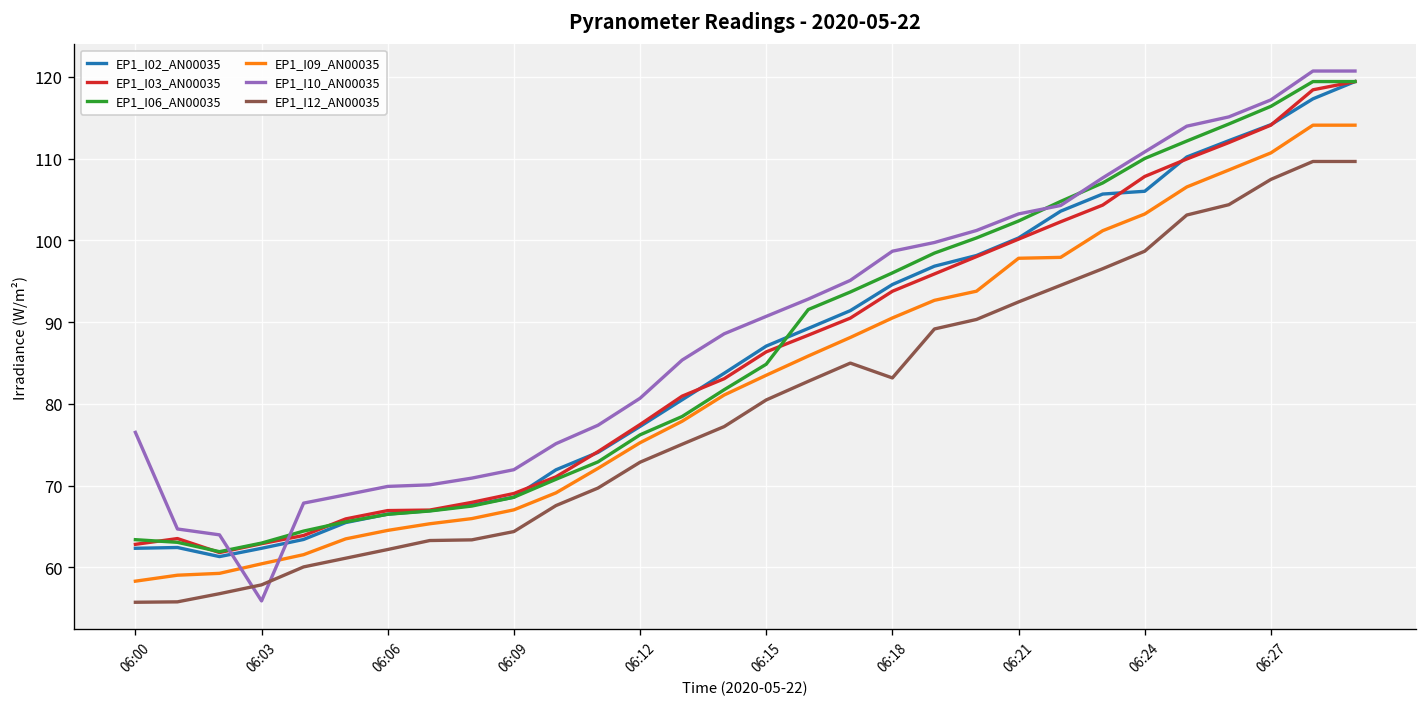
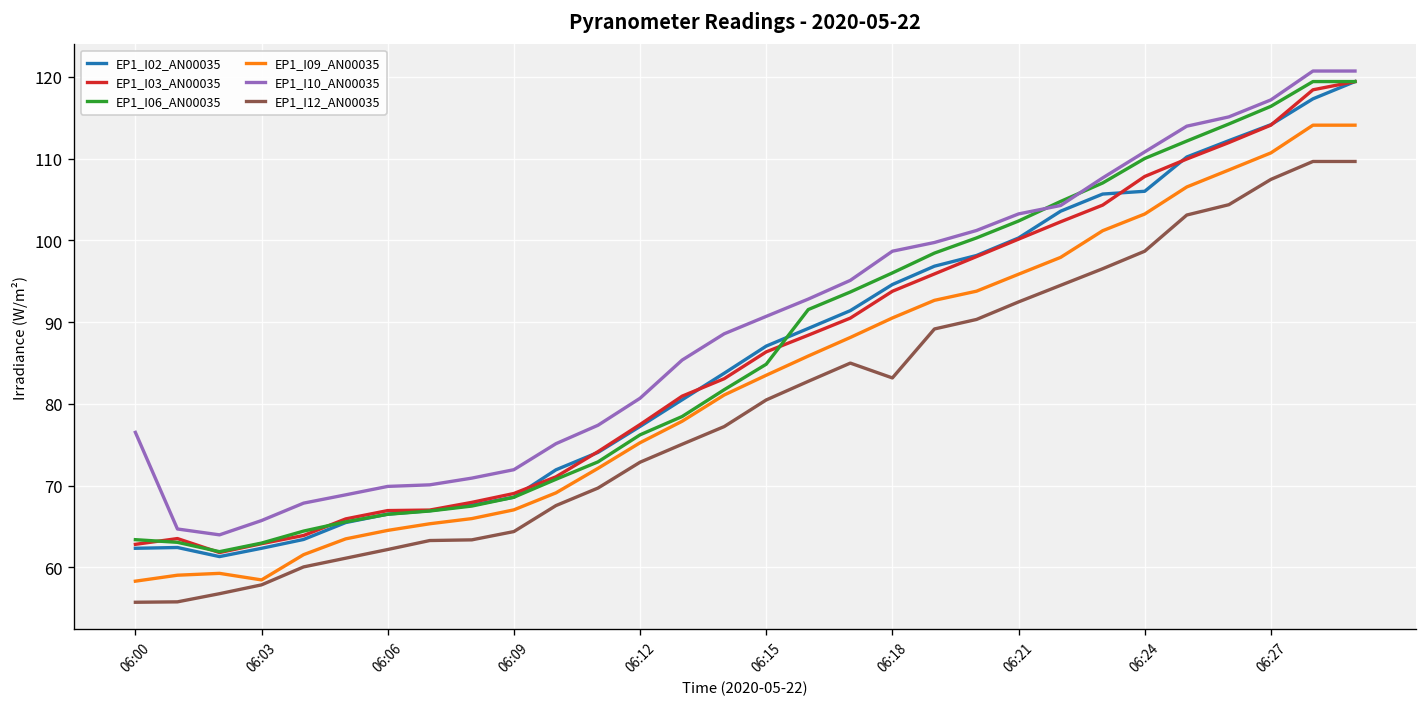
  {
    "EP1_I02_AN00035": {
      "06:00": 62,
      "06:03": 62,
      "06:15": 87,
      "06:18": 95,
      "06:24": 106
    },
    "EP1_I03_AN00035": {
      "06:00": 63,
      "06:06": 67,
      "06:09": 69,
      "06:15": 86,
      "06:18": 94,
      "06:24": 108
    },
    "EP1_I06_AN00035": {
      "06:00": 63,
      "06:12": 76,
      "06:15": 85,
      "06:18": 96,
      "06:21": 102,
      "06:24": 110,
      "06:27": 116
    },
    "EP1_I09_AN00035": {
      "06:00": 58,
-     "06:03": 60,
+     "06:03": 58,
      "06:06": 65,
      "06:09": 67,
      "06:12": 75,
      "06:15": 84,
      "06:18": 91,
-     "06:21": 98,
+     "06:21": 96,
      "06:24": 103,
      "06:27": 111
    },
    "EP1_I10_AN00035": {
      "06:00": 77,
-     "06:03": 56,
+     "06:03": 66,
      "06:06": 70,
      "06:09": 72,
      "06:12": 81,
      "06:15": 91,
      "06:18": 99,
      "06:21": 103,
      "06:24": 111,
      "06:27": 117
    },
    "EP1_I12_AN00035": {
      "06:00": 56,
      "06:03": 58,
      "06:06": 62,
      "06:09": 64,
      "06:12": 73,
      "06:15": 80,
      "06:18": 83,
      "06:21": 92,
      "06:24": 99,
      "06:27": 107
    }
  }
